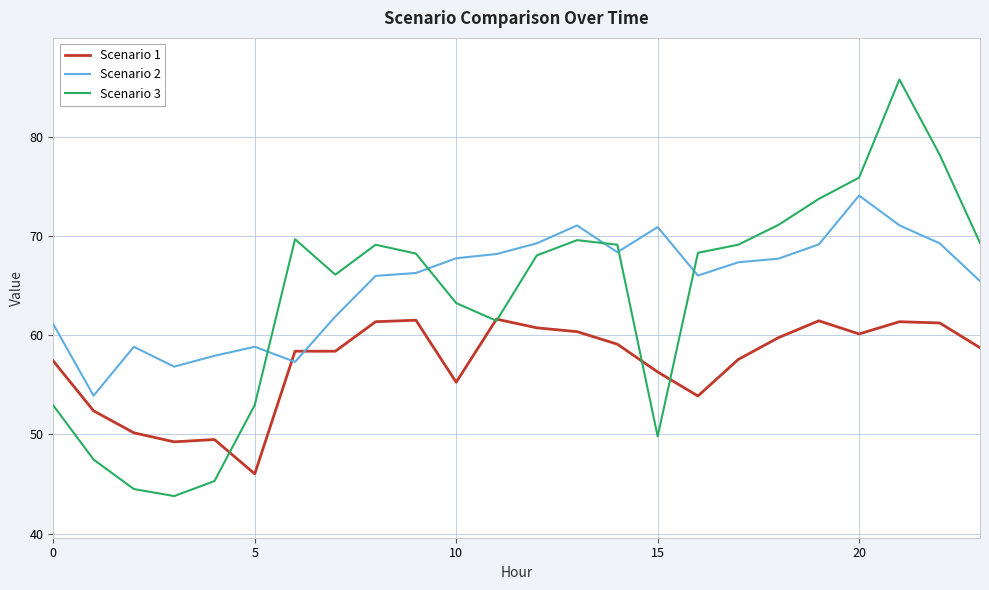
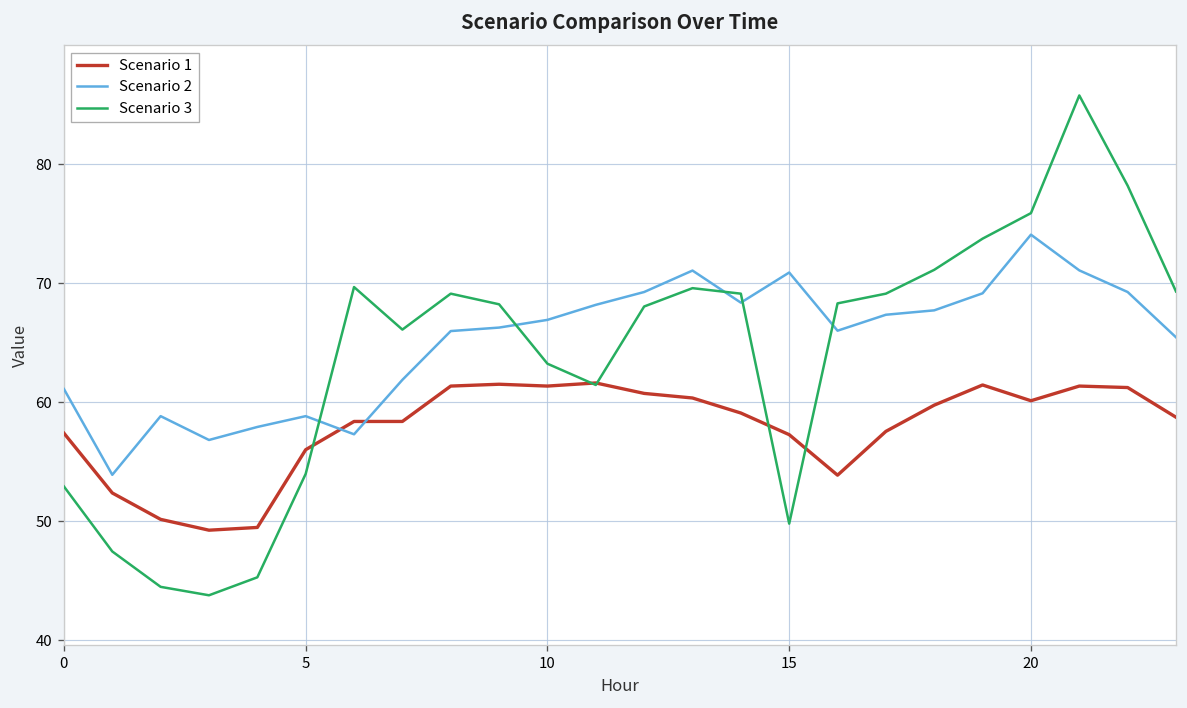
  {
    "Scenario 1": {
      "0": 57,
-     "5": 46,
-     "10": 55,
-     "15": 56,
+     "5": 56,
+     "10": 61,
+     "15": 57,
      "20": 60
    },
    "Scenario 2": {
      "0": 61,
      "5": 59,
-     "10": 68,
+     "10": 67,
      "15": 71,
      "20": 74
    },
    "Scenario 3": {
      "0": 53,
-     "5": 53,
+     "5": 54,
      "10": 63,
      "15": 50,
      "20": 76
    }
  }
